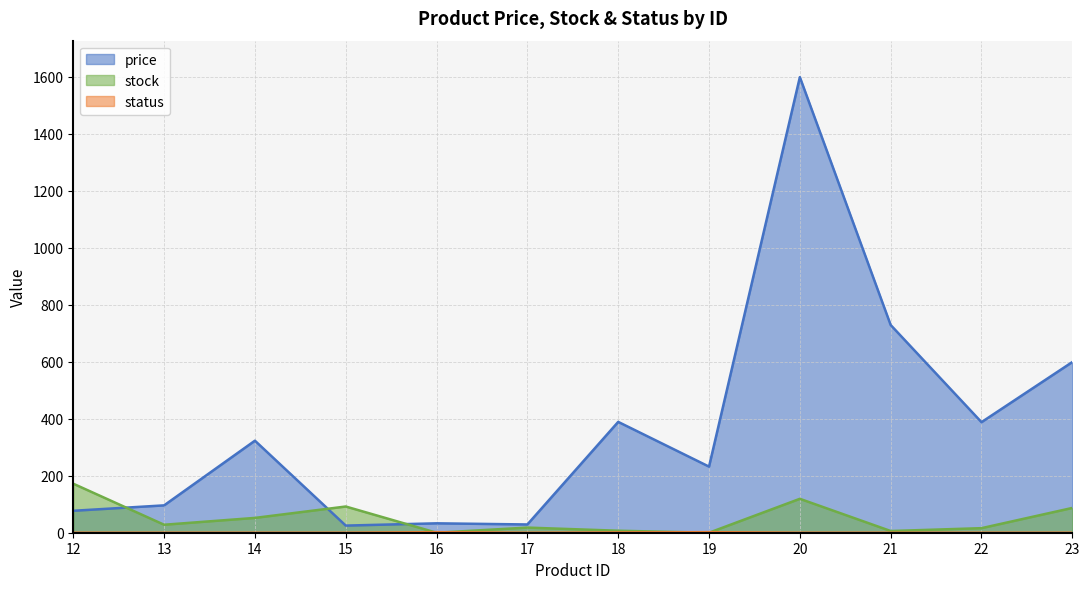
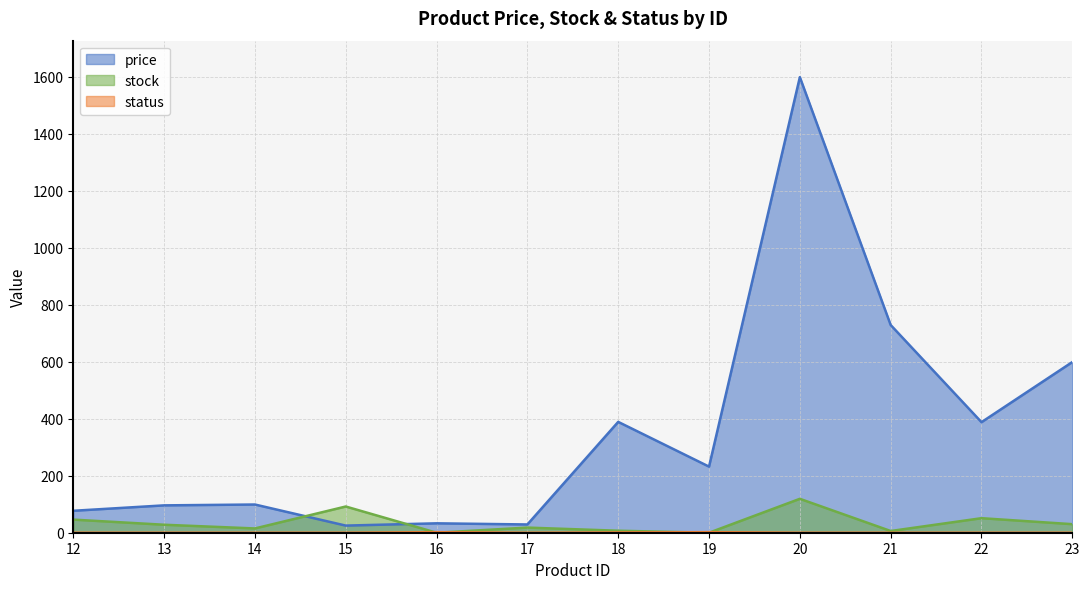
  {
    "price": {
      "12": 80,
      "13": 100,
-     "14": 320,
+     "14": 100,
      "15": 30,
      "16": 30,
      "17": 30,
      "18": 390,
      "19": 230,
      "20": 1600,
      "21": 730,
      "22": 390,
      "23": 600
    },
    "stock": {
-     "12": 170,
+     "12": 50,
      "13": 30,
-     "14": 50,
+     "14": 20,
      "15": 90,
      "17": 20,
      "20": 120,
-     "22": 20,
-     "23": 90
+     "22": 50,
+     "23": 30
    },
    "status": {
      "12": 0,
      "13": 0,
      "14": 0,
      "15": 0,
      "17": 0,
      "20": 0,
      "22": 0,
      "23": 0
    }
  }
